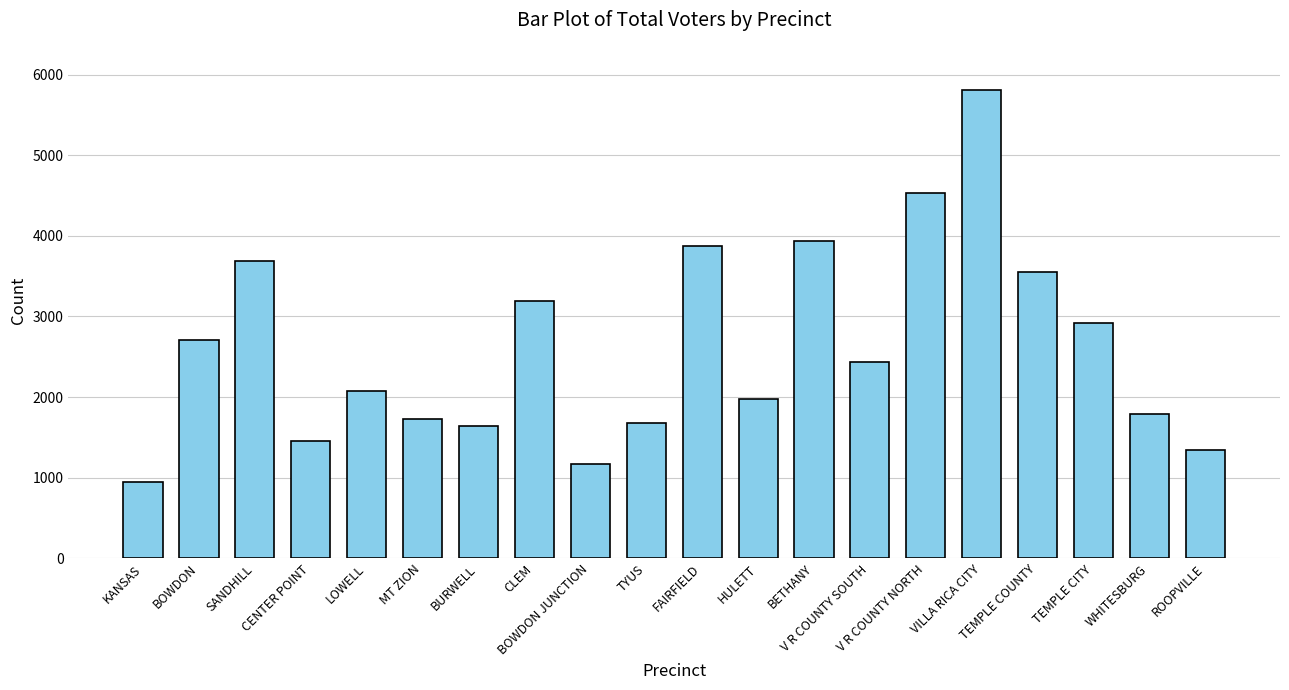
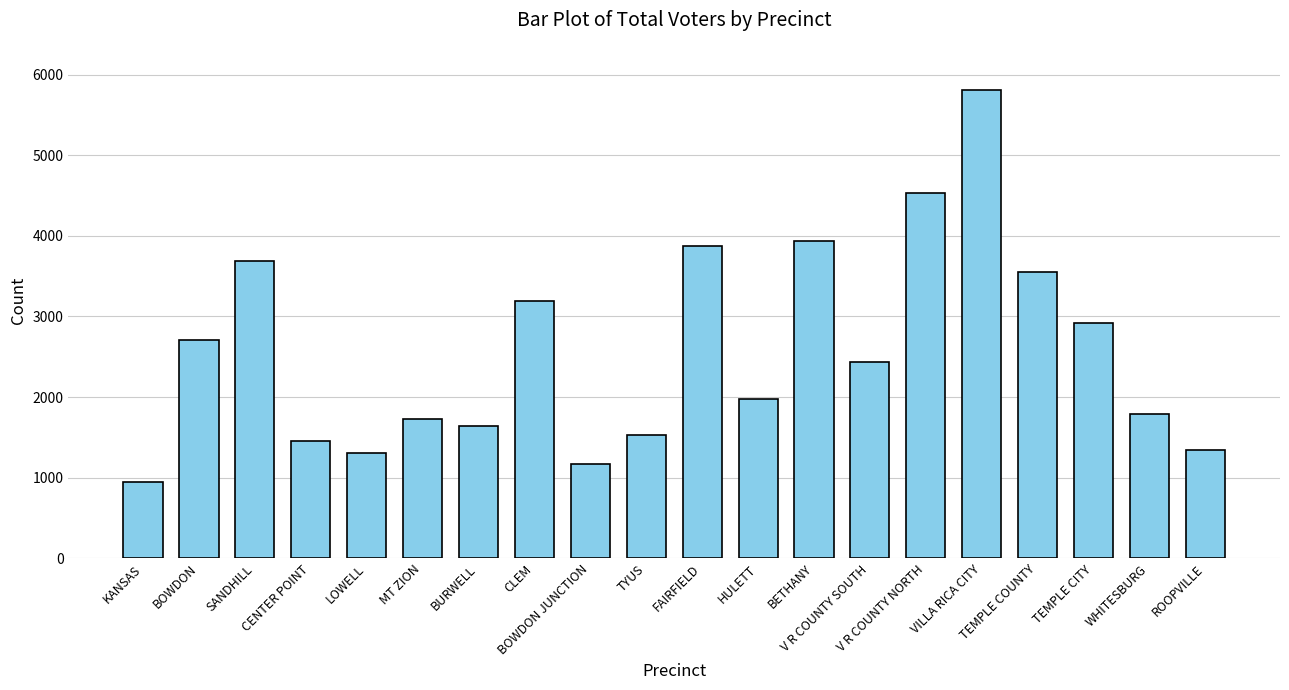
  {
    "KANSAS": 900,
    "BOWDON": 2700,
    "SANDHILL": 3700,
    "CENTER POINT": 1400,
-   "LOWELL": 2100,
+   "LOWELL": 1300,
    "MT ZION": 1700,
    "BURWELL": 1600,
    "CLEM": 3200,
    "BOWDON JUNCTION": 1200,
-   "TYUS": 1700,
+   "TYUS": 1500,
    "FAIRFIELD": 3900,
    "HULETT": 2000,
    "BETHANY": 3900,
    "V R COUNTY SOUTH": 2400,
    "V R COUNTY NORTH": 4500,
    "VILLA RICA CITY": 5800,
    "TEMPLE COUNTY": 3600,
    "TEMPLE CITY": 2900,
    "WHITESBURG": 1800,
    "ROOPVILLE": 1300
  }
